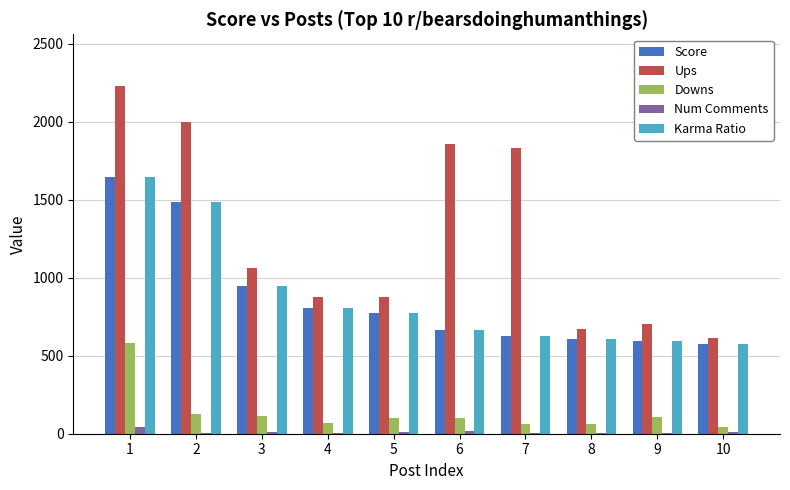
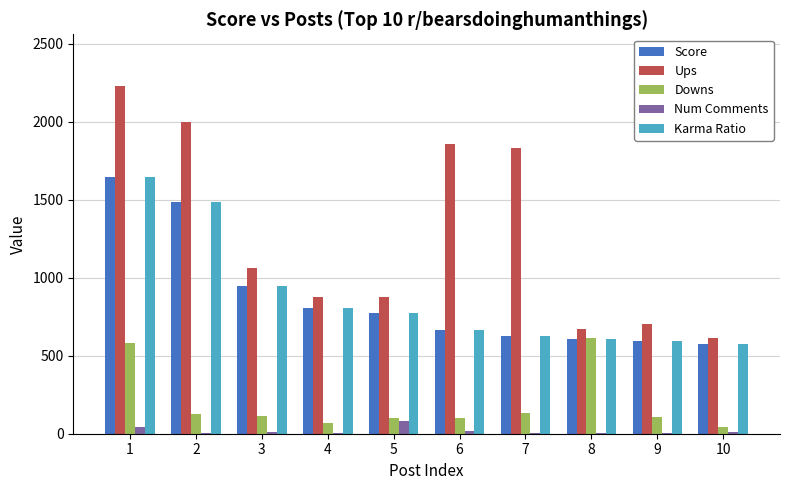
  {
    "Ups": {
      "1": 2230,
      "2": 2000,
      "3": 1060,
      "4": 880,
      "5": 870,
      "6": 1860,
      "7": 1830,
      "8": 670,
      "9": 700,
      "10": 620
    },
    "Downs": {
      "1": 580,
      "2": 130,
      "3": 110,
      "4": 70,
      "5": 100,
      "6": 100,
-     "7": 60,
-     "8": 60,
+     "7": 130,
+     "8": 610,
      "9": 110,
      "10": 40
    },
    "Num Comments": {
      "1": 40,
-     "5": 10,
+     "5": 80,
      "6": 20
    }
  }
